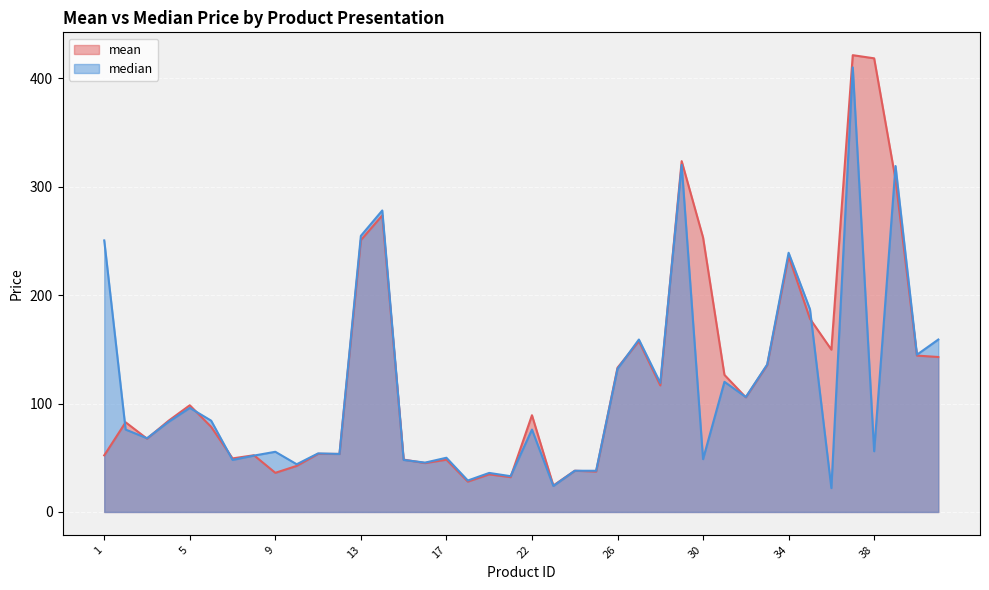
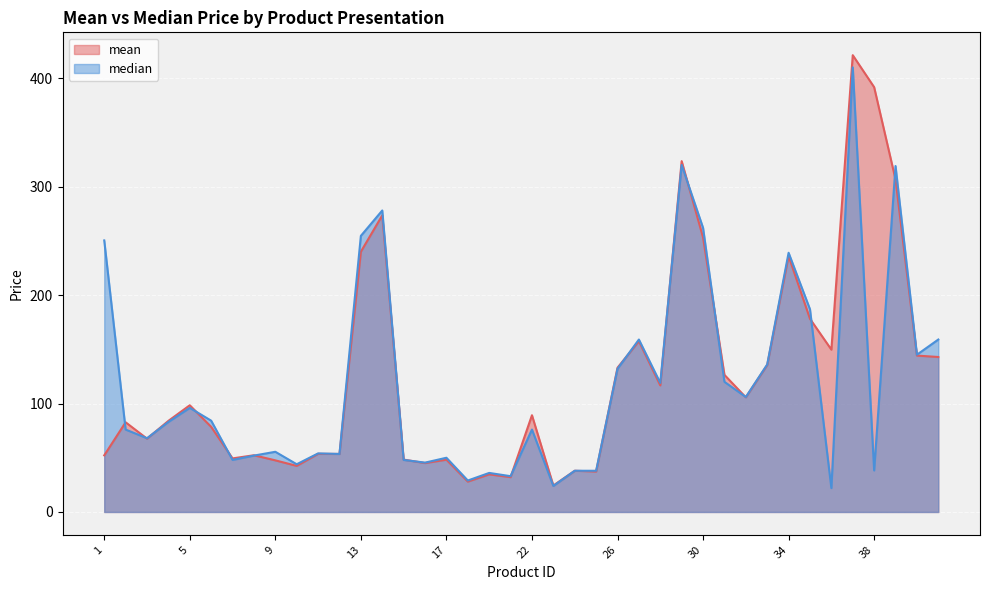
  {
    "mean": {
      "1": 52,
      "5": 98,
-     "9": 36,
-     "13": 251,
+     "9": 48,
+     "13": 240,
      "22": 89,
      "30": 253,
      "34": 236,
-     "38": 418
+     "38": 392
    },
    "median": {
      "1": 250,
      "5": 96,
      "9": 56,
      "13": 255,
      "22": 76,
-     "30": 49,
+     "30": 262,
      "34": 239,
-     "38": 56
+     "38": 38
    }
  }
